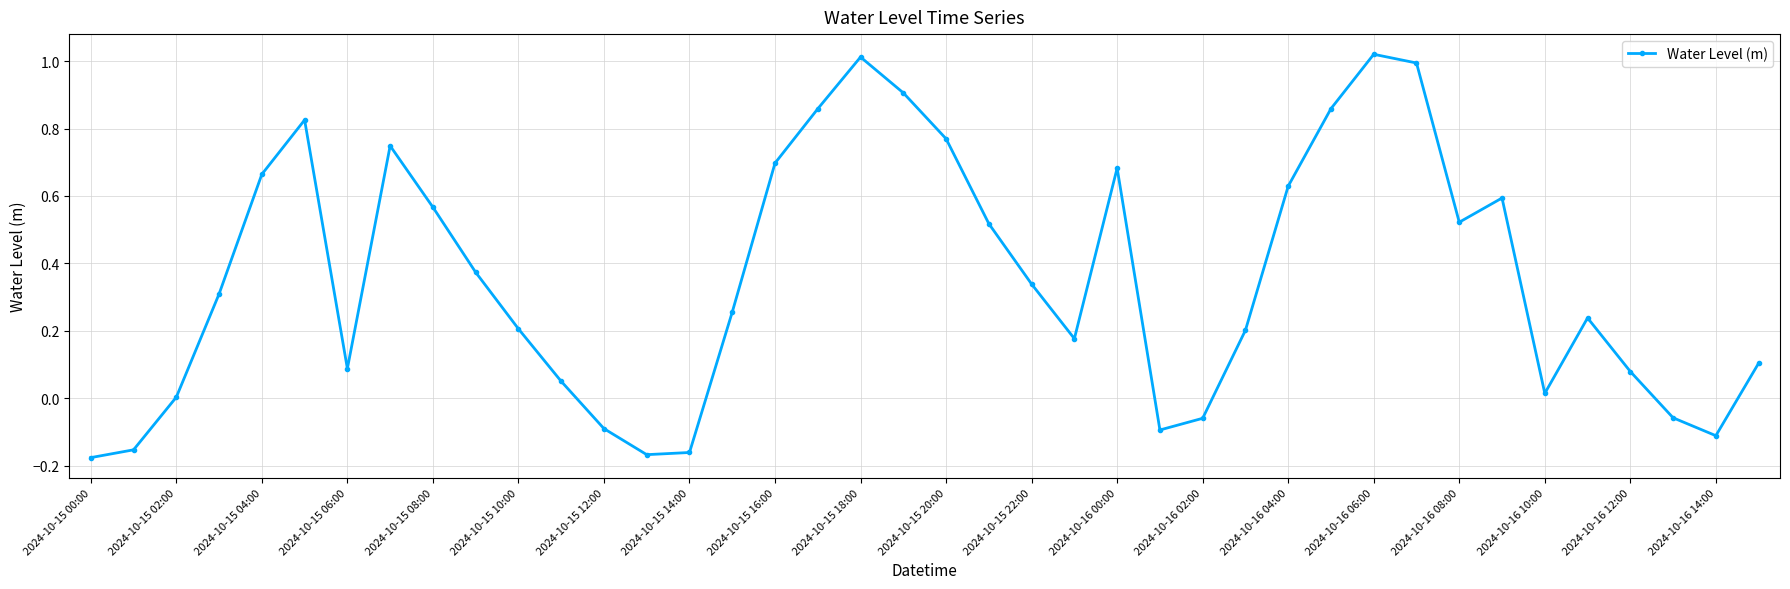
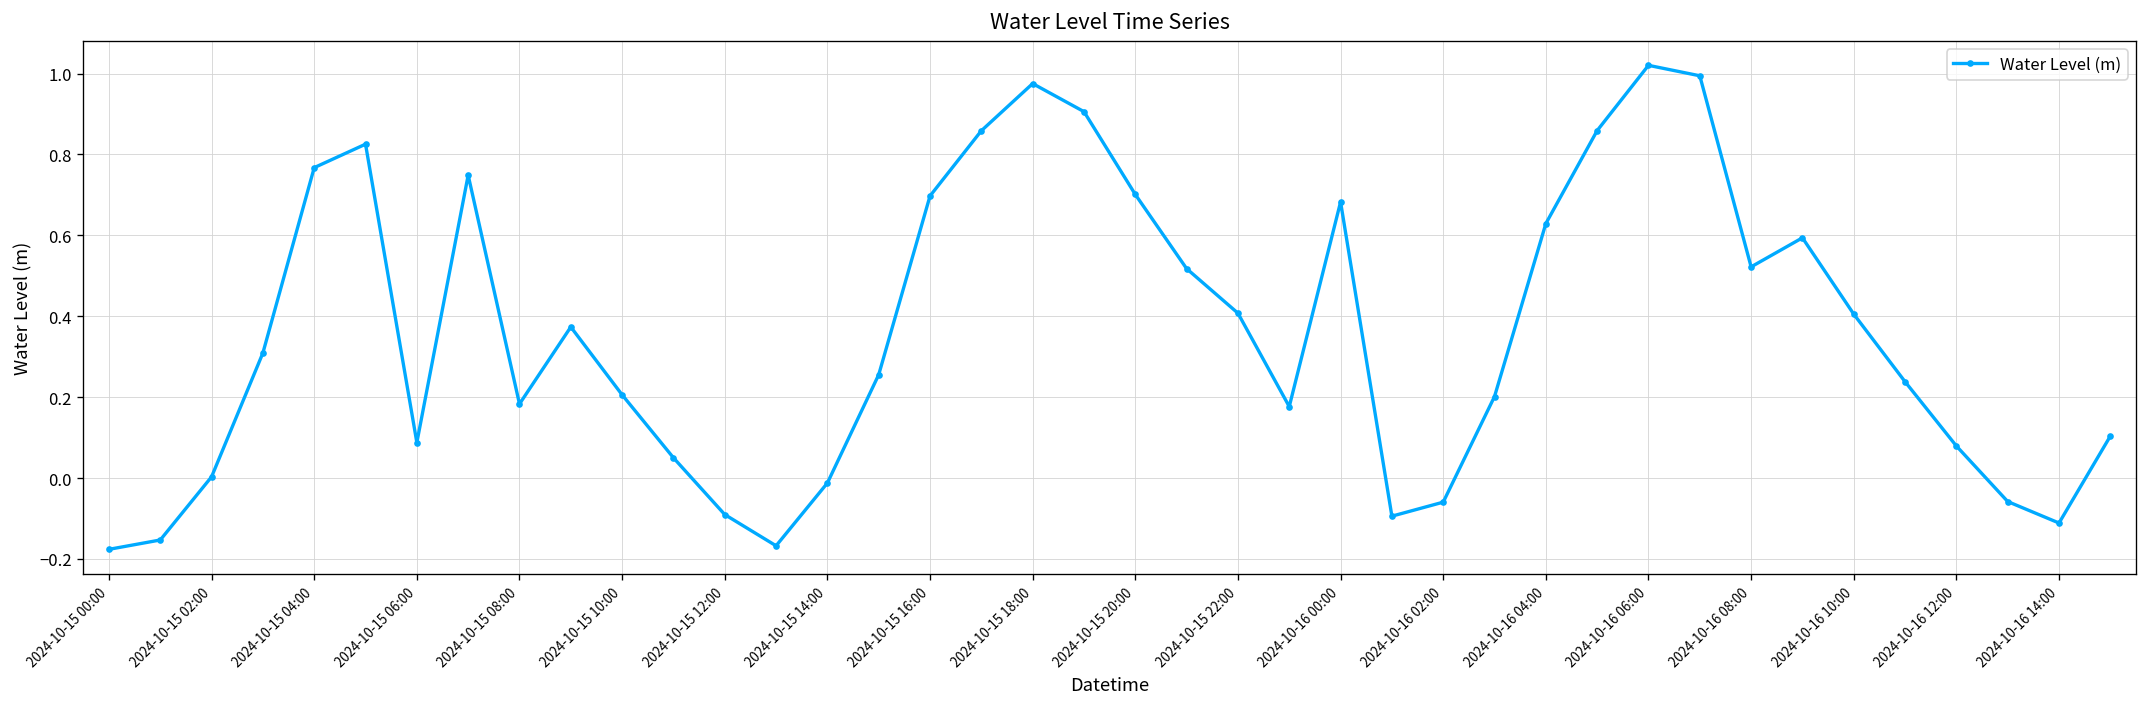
  {
    "2024-10-15 00:00": -0.18,
    "2024-10-15 02:00": 0.00,
-   "2024-10-15 04:00": 0.66,
+   "2024-10-15 04:00": 0.77,
    "2024-10-15 06:00": 0.09,
-   "2024-10-15 08:00": 0.57,
+   "2024-10-15 08:00": 0.18,
    "2024-10-15 10:00": 0.21,
    "2024-10-15 12:00": -0.09,
-   "2024-10-15 14:00": -0.16,
+   "2024-10-15 14:00": -0.01,
    "2024-10-15 16:00": 0.70,
-   "2024-10-15 18:00": 1.01,
-   "2024-10-15 20:00": 0.77,
-   "2024-10-15 22:00": 0.34,
+   "2024-10-15 18:00": 0.98,
+   "2024-10-15 20:00": 0.70,
+   "2024-10-15 22:00": 0.41,
    "2024-10-16 00:00": 0.68,
    "2024-10-16 02:00": -0.06,
    "2024-10-16 04:00": 0.63,
    "2024-10-16 06:00": 1.02,
    "2024-10-16 08:00": 0.52,
-   "2024-10-16 10:00": 0.01,
+   "2024-10-16 10:00": 0.41,
    "2024-10-16 12:00": 0.08,
    "2024-10-16 14:00": -0.11
  }
